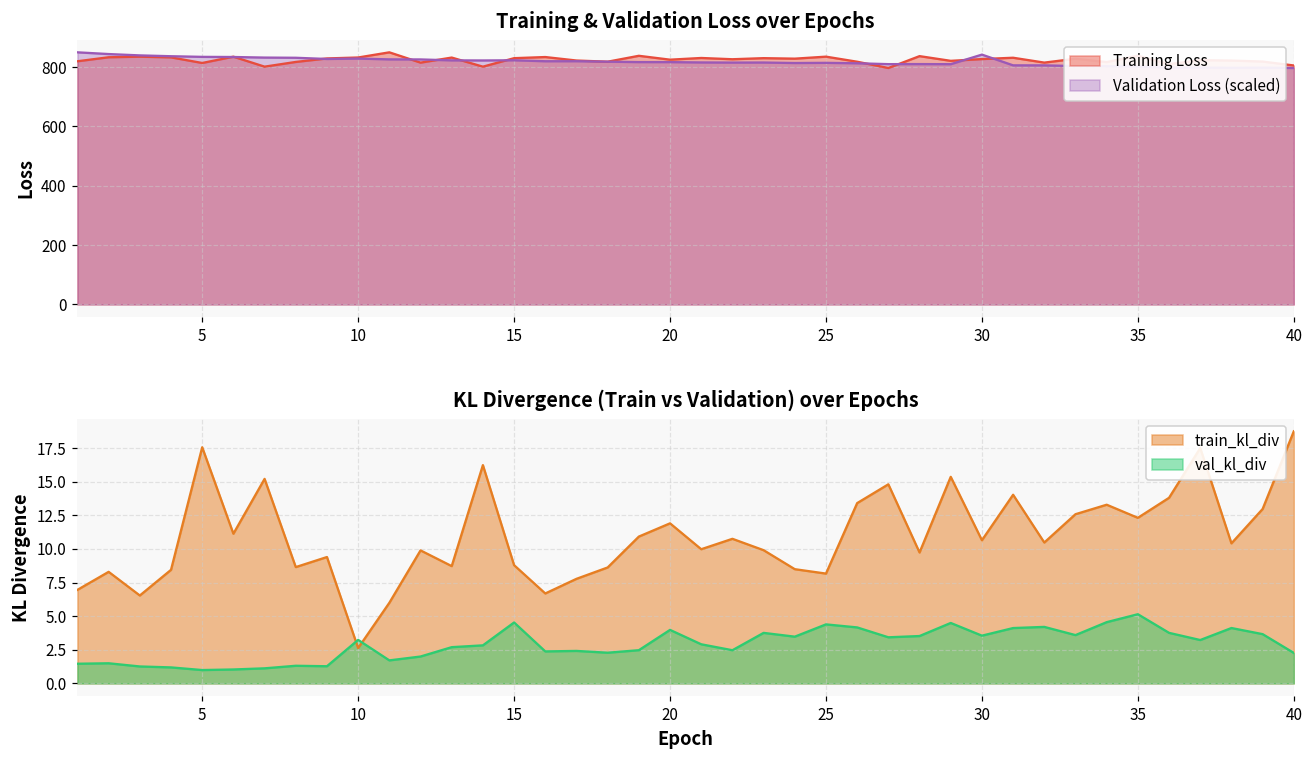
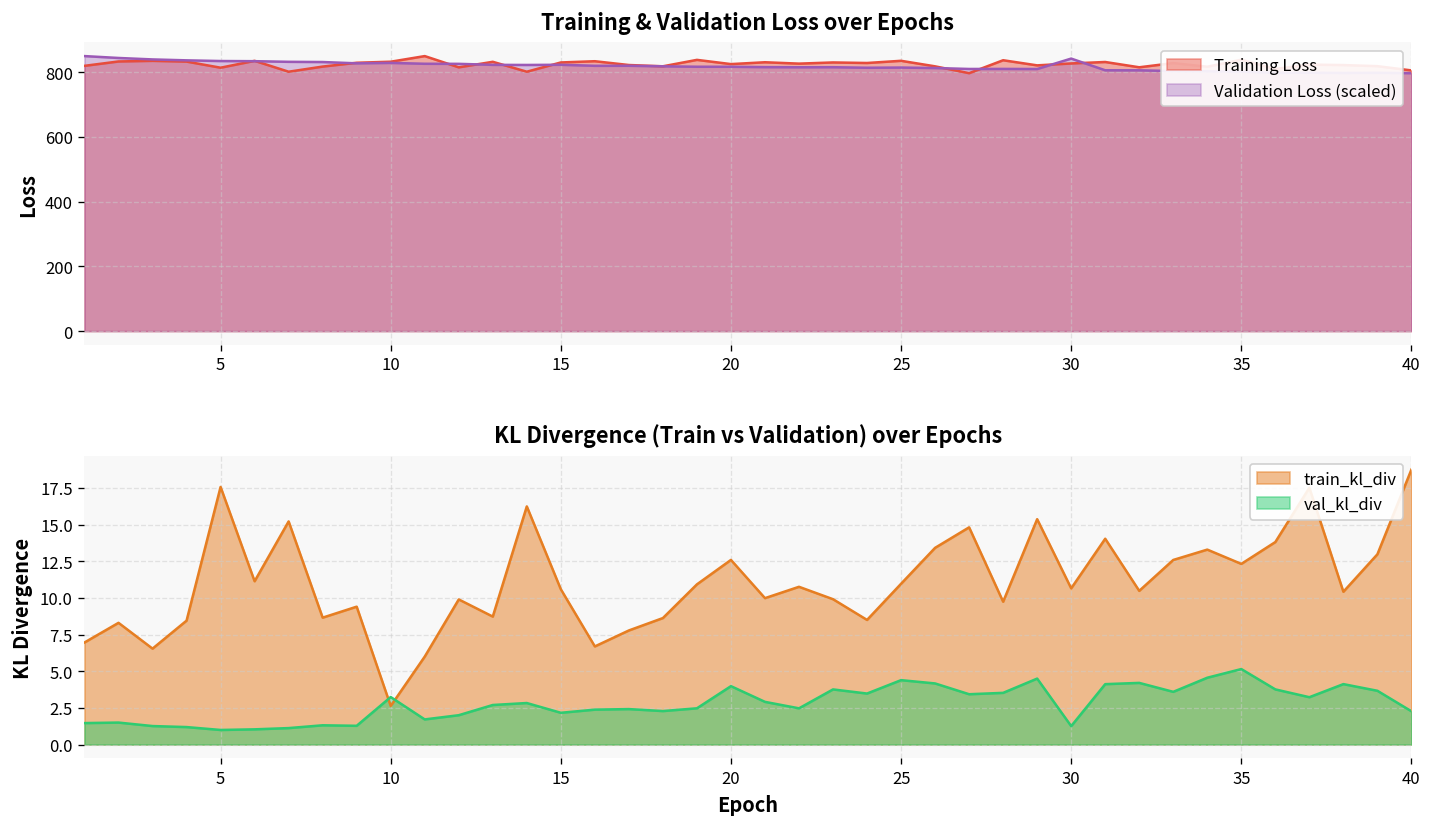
  {
    "Training & Validation Loss over Epochs": {
      "Training Loss": {
        "5": 810,
        "25": 840,
        "30": 830
      },
      "Validation Loss (scaled)": {
        "5": 830,
        "25": 810,
        "30": 840
      }
    },
    "KL Divergence (Train vs Validation) over Epochs": {
      "train_kl_div": {
        "5": 17.6,
        "10": 2.6,
-       "15": 8.8,
-       "20": 11.9,
-       "25": 8.2,
+       "15": 10.6,
+       "20": 12.6,
+       "25": 11.0,
        "30": 10.7,
        "35": 12.3,
        "40": 18.8
      },
      "val_kl_div": {
        "5": 1.0,
        "10": 3.2,
-       "15": 4.5,
+       "15": 2.2,
        "20": 4.0,
        "25": 4.4,
-       "30": 3.6,
+       "30": 1.3,
        "35": 5.1,
        "40": 2.3
      }
    }
  }
